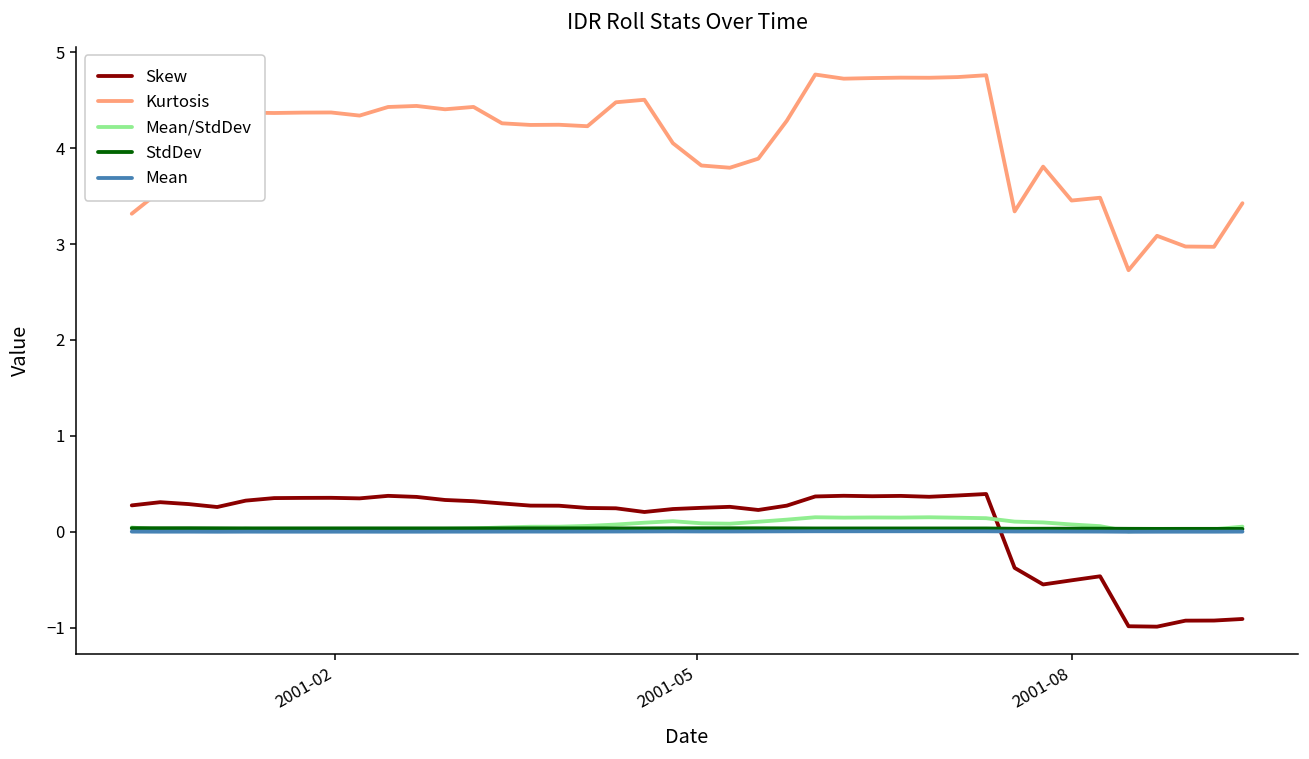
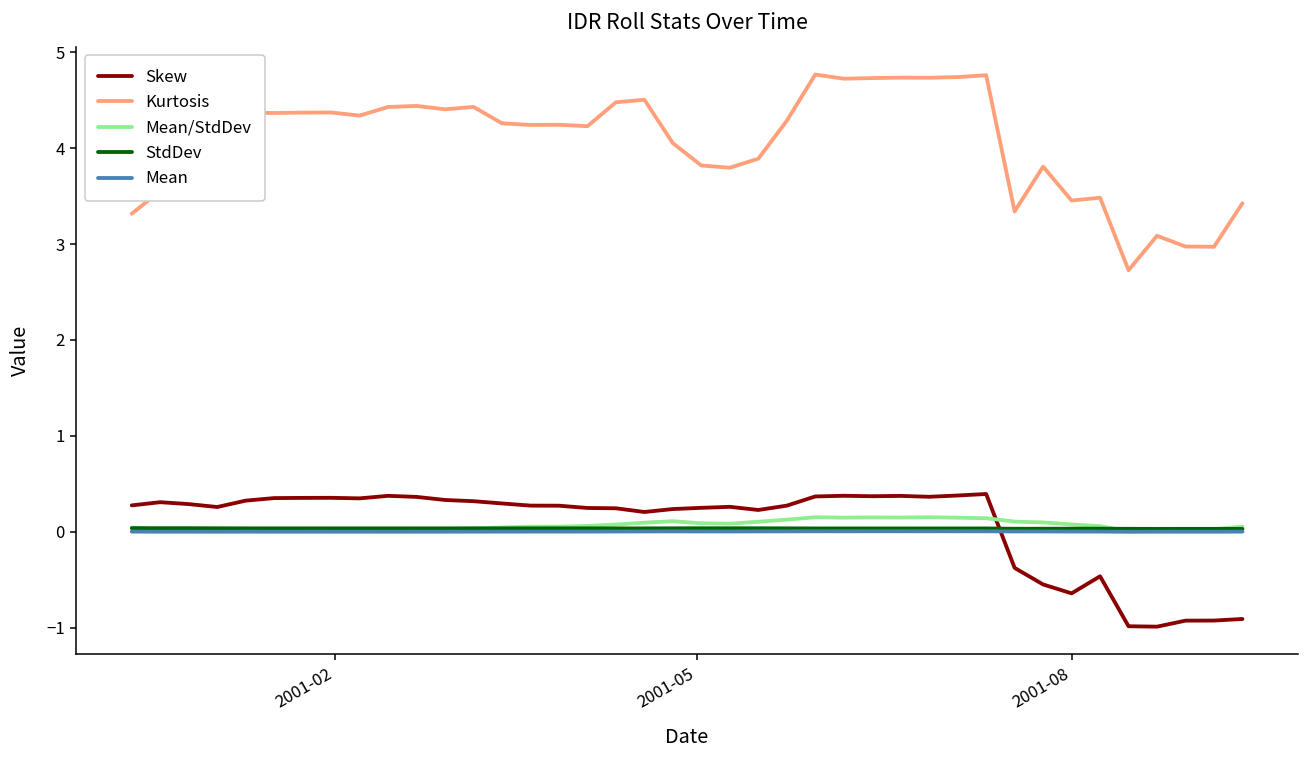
  {
    "Skew": {
-     "2001-08": -0.5
+     "2001-08": -0.6
    },
    "Kurtosis": {
      "2001-08": 3.5
    },
    "Mean/StdDev": {
      "2001-08": 0.1
    },
    "StdDev": {
      "2001-08": 0.0
    },
    "Mean": {
      "2001-08": 0.0
    }
  }
